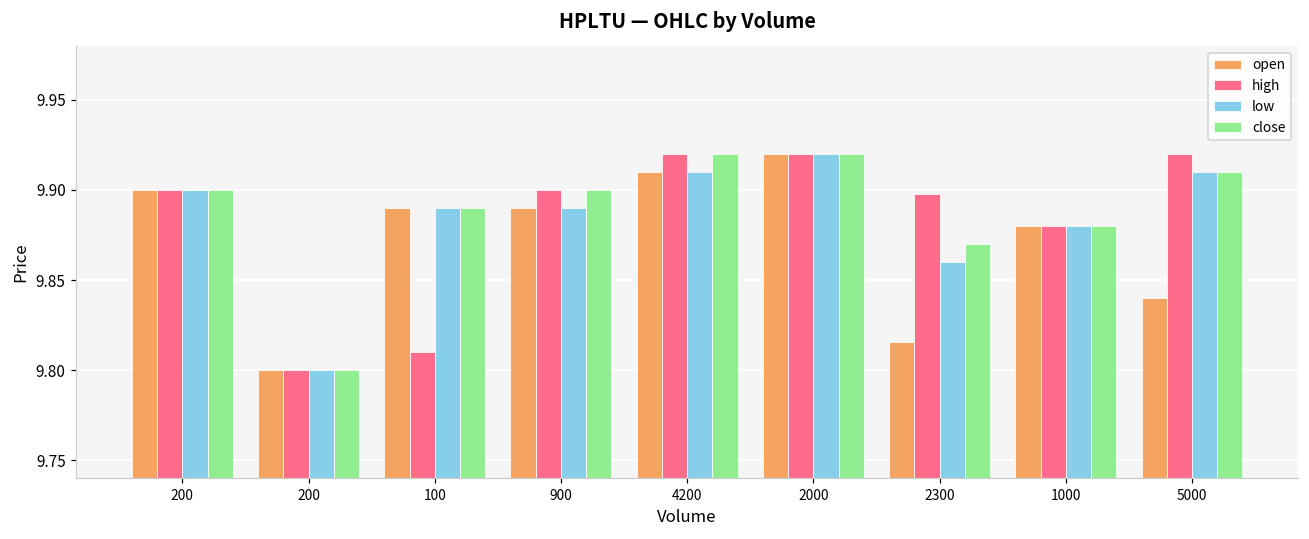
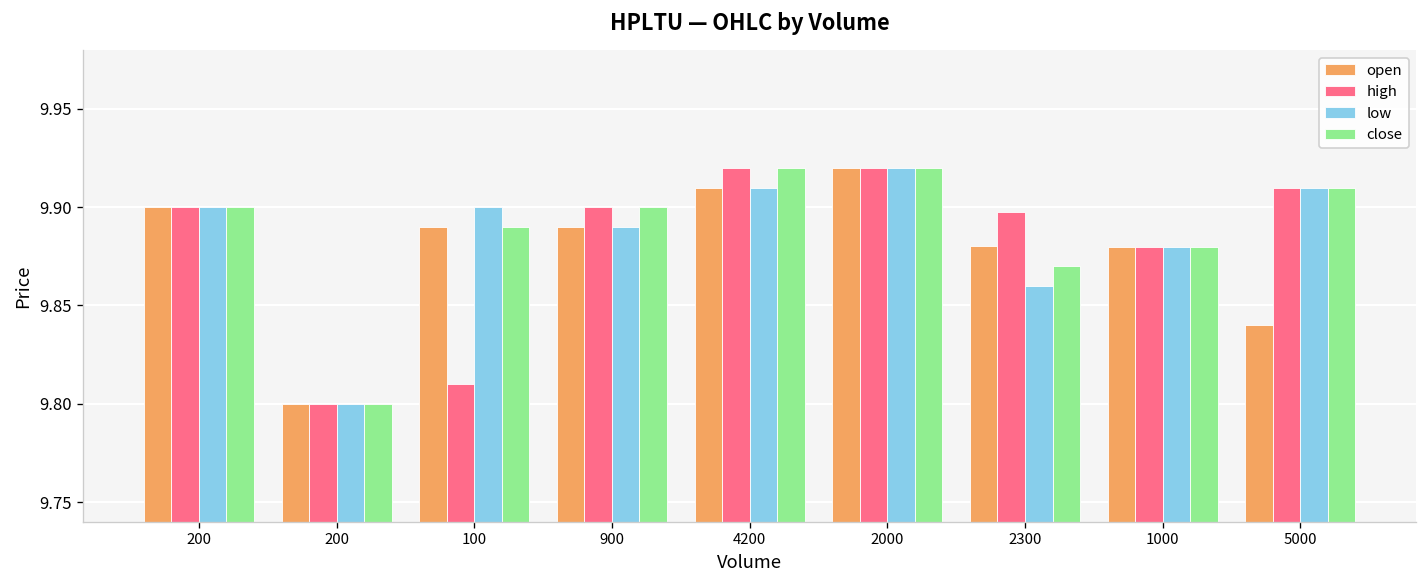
  {
    "open": {
      "100": 9.890,
      "900": 9.890,
      "4200": 9.910,
      "2000": 9.920,
-     "2300": 9.815,
+     "2300": 9.880,
      "1000": 9.880,
      "5000": 9.840
    },
    "high": {
      "100": 9.81,
      "900": 9.90,
      "4200": 9.92,
      "2000": 9.92,
      "2300": 9.898,
      "1000": 9.88,
-     "5000": 9.92
+     "5000": 9.91
    },
    "low": {
-     "100": 9.89,
+     "100": 9.90,
      "900": 9.89,
      "4200": 9.91,
      "2000": 9.92,
      "2300": 9.86,
      "1000": 9.88,
      "5000": 9.91
    },
    "close": {
      "100": 9.890,
      "900": 9.900,
      "4200": 9.920,
      "2000": 9.920,
      "2300": 9.870,
      "1000": 9.880,
      "5000": 9.910
    }
  }
